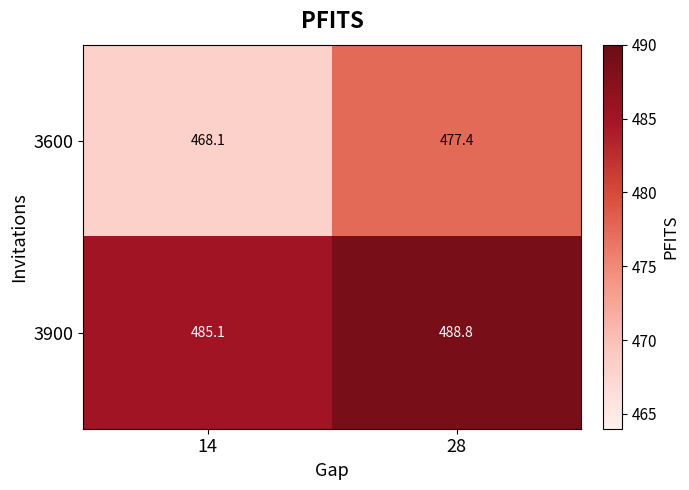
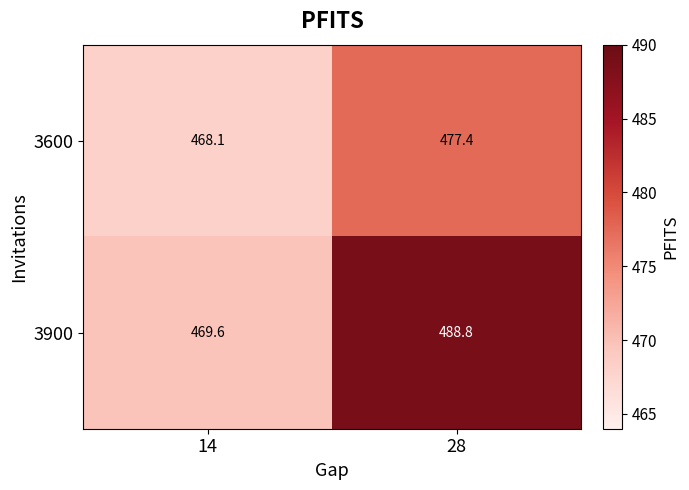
  {
    "3600": {
      "14": 468.1,
      "28": 477.4
    },
    "3900": {
-     "14": 485.1,
+     "14": 469.6,
      "28": 488.8
    }
  }
